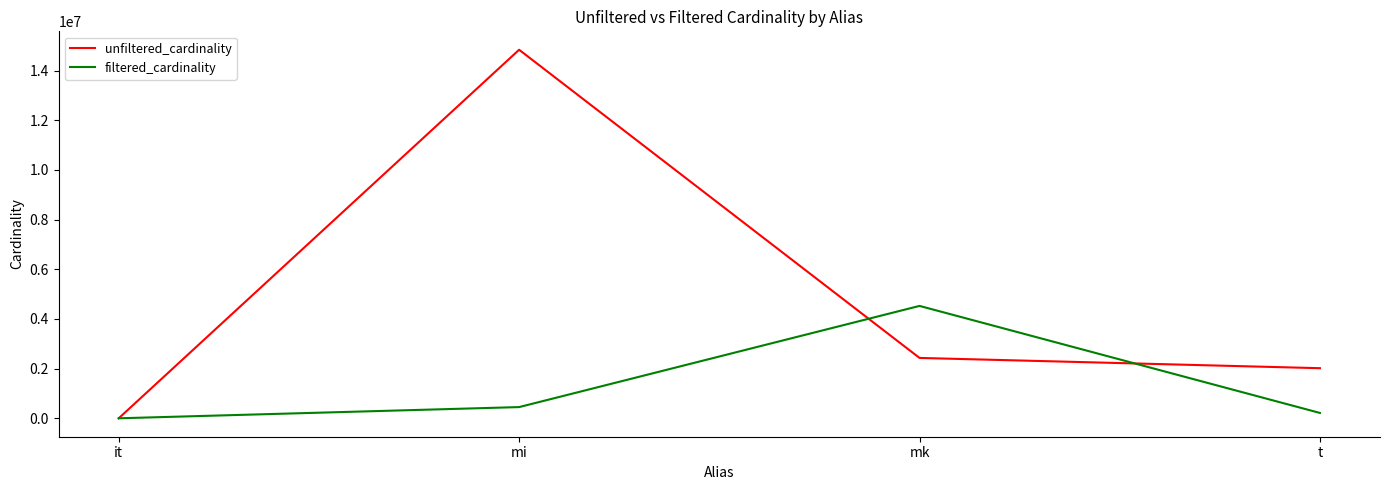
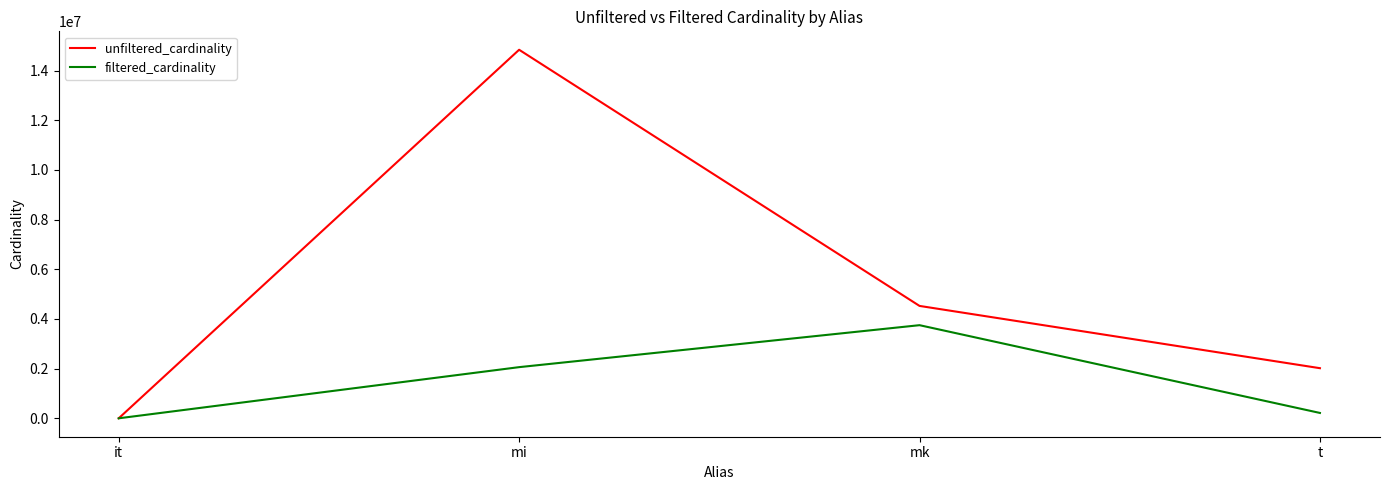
  {
    "unfiltered_cardinality": {
      "mi": 14800000,
-     "mk": 2400000,
+     "mk": 4500000,
      "t": 2000000
    },
    "filtered_cardinality": {
-     "mi": 500000,
-     "mk": 4500000,
+     "mi": 2100000,
+     "mk": 3700000,
      "t": 200000
    }
  }
